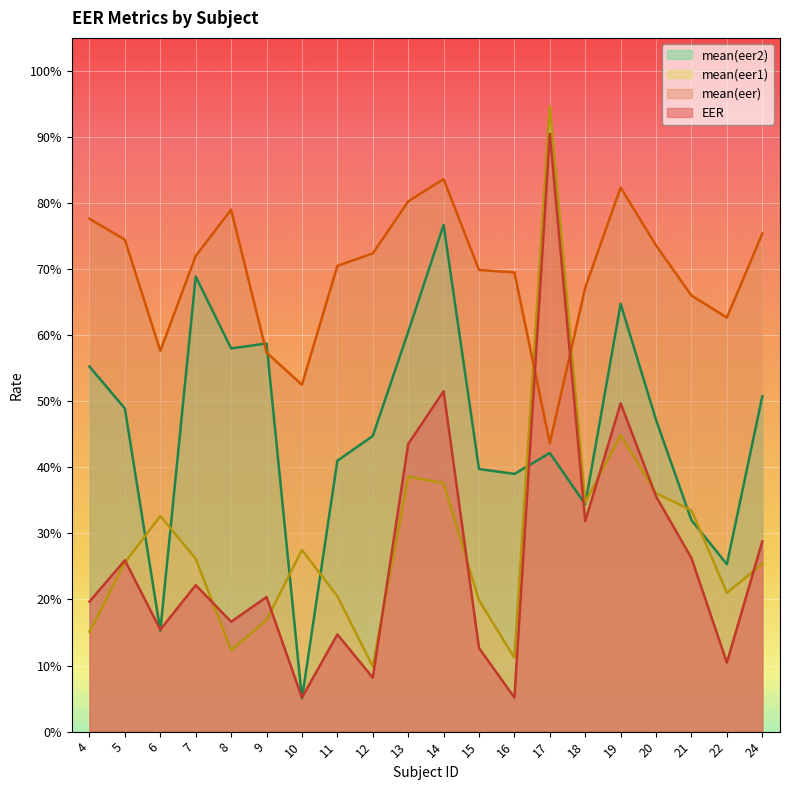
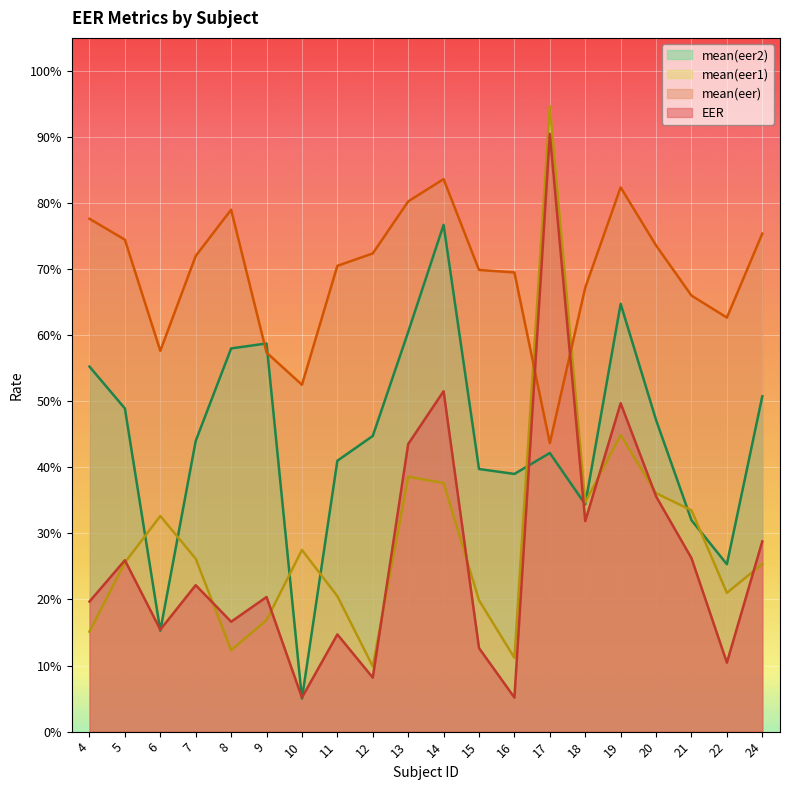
  {
    "mean(eer2)": {
      "4": "55%",
      "5": "49%",
-     "7": "69%",
+     "7": "44%",
      "8": "58%",
      "9": "59%",
      "11": "41%",
      "12": "45%",
      "13": "61%",
      "14": "77%",
      "15": "40%",
      "16": "39%",
      "17": "42%",
      "19": "65%",
      "20": "47%",
      "21": "32%",
      "22": "25%",
      "24": "51%"
    }
  }
